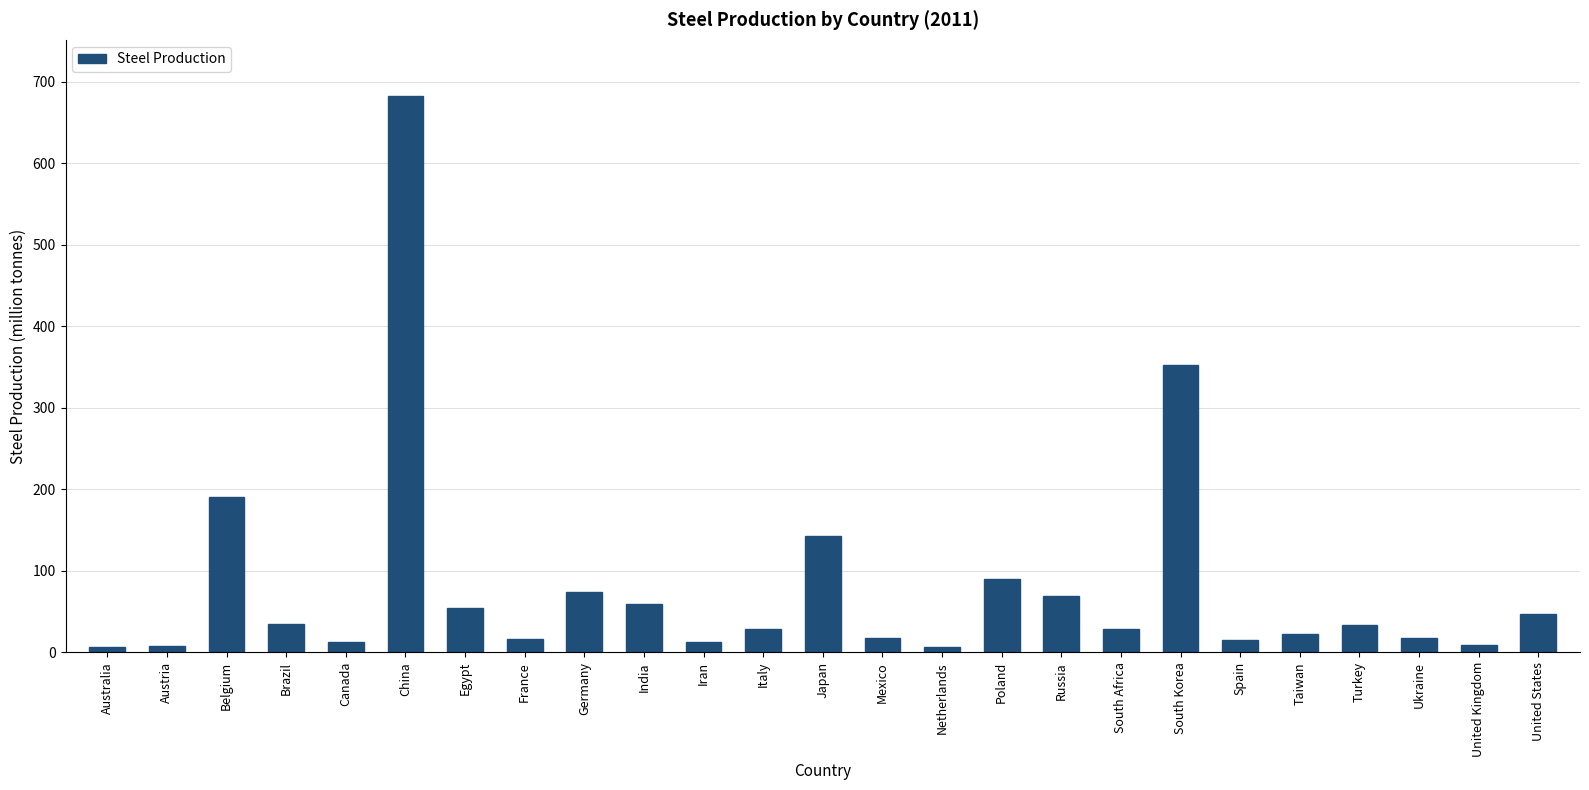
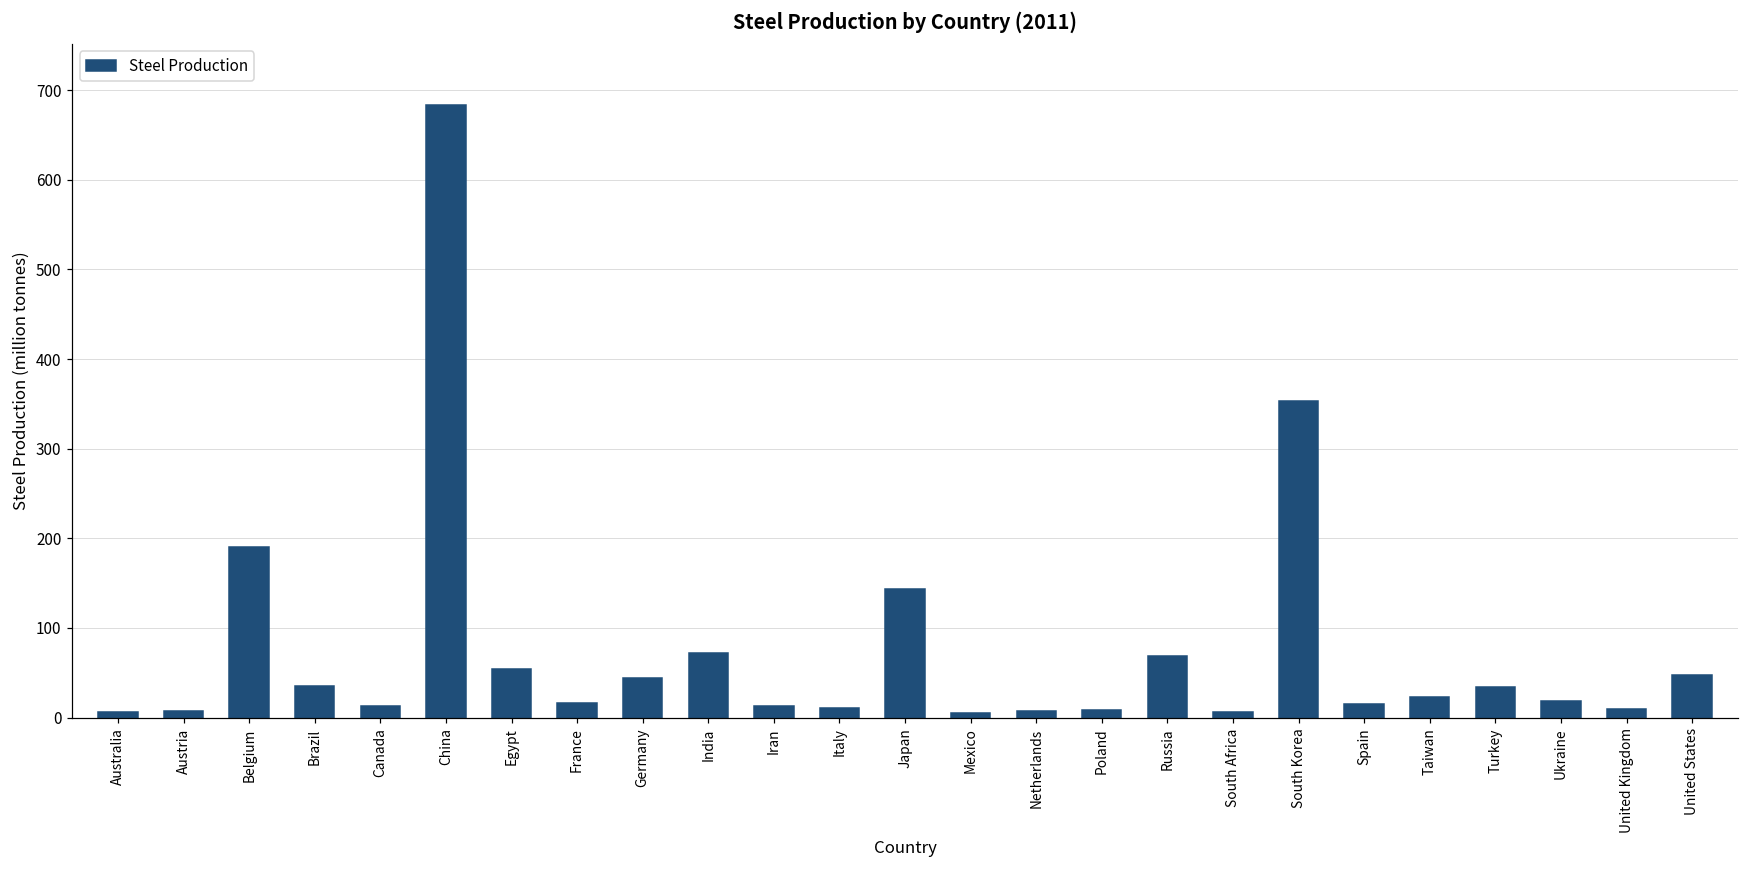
  {
    "Australia": 10,
    "Austria": 10,
    "Belgium": 190,
    "Brazil": 40,
    "Canada": 10,
    "China": 680,
    "Egypt": 50,
    "France": 20,
-   "Germany": 70,
-   "India": 60,
+   "Germany": 40,
+   "India": 70,
    "Iran": 10,
-   "Italy": 30,
+   "Italy": 10,
    "Japan": 140,
-   "Mexico": 20,
+   "Mexico": 10,
    "Netherlands": 10,
-   "Poland": 90,
+   "Poland": 10,
    "Russia": 70,
-   "South Africa": 30,
+   "South Africa": 10,
    "South Korea": 350,
    "Spain": 20,
    "Taiwan": 20,
    "Turkey": 30,
    "Ukraine": 20,
    "United Kingdom": 10,
    "United States": 50
  }
